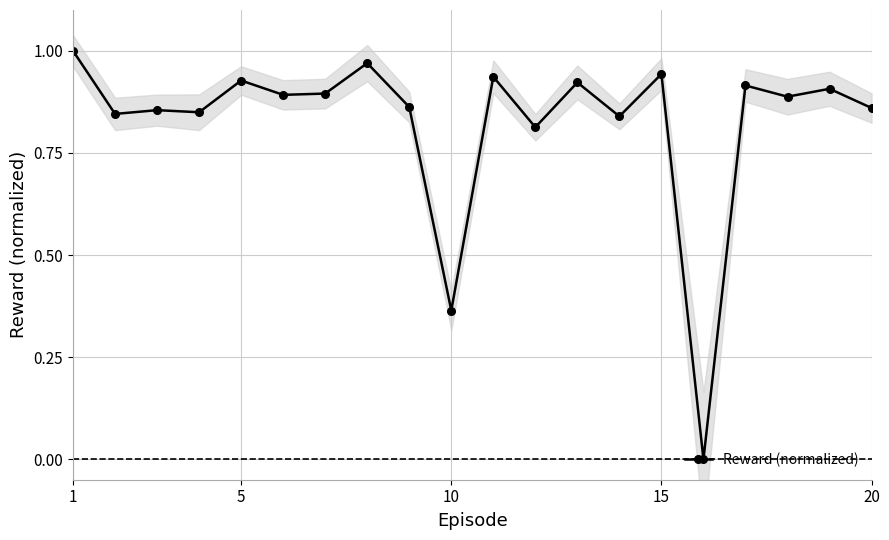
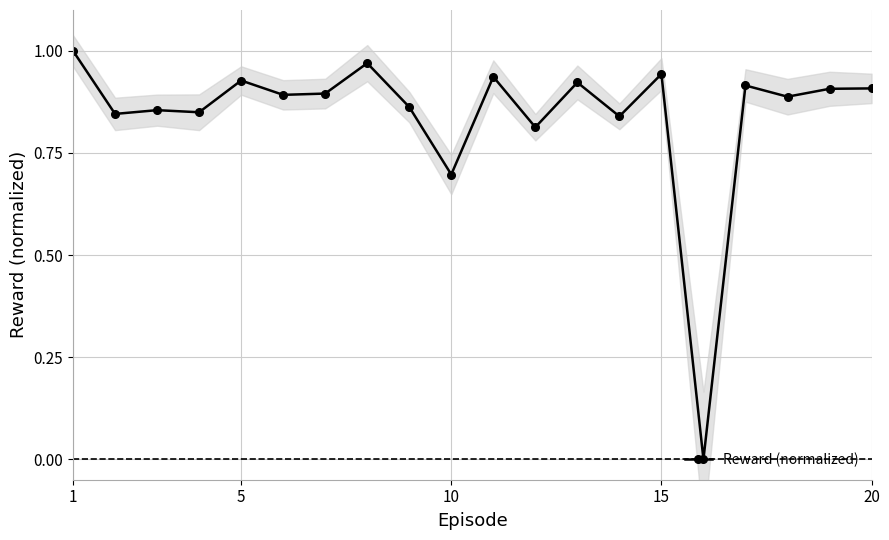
  {
    "Reward (normalized)": {
      "1": 1.00,
      "5": 0.93,
-     "10": 0.36,
+     "10": 0.70,
      "15": 0.94,
-     "20": 0.86
+     "20": 0.91
    }
  }
